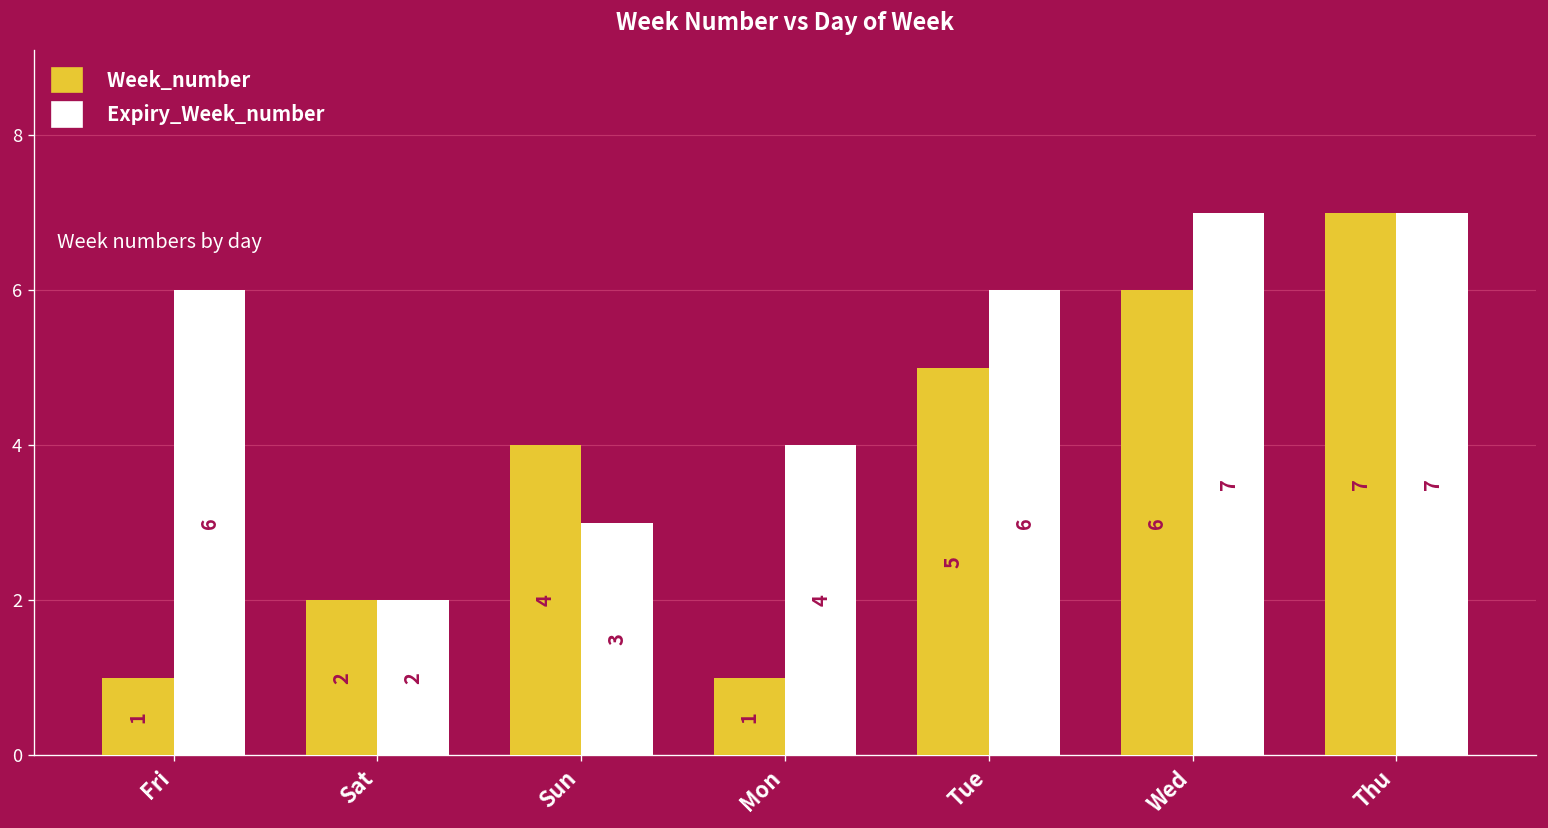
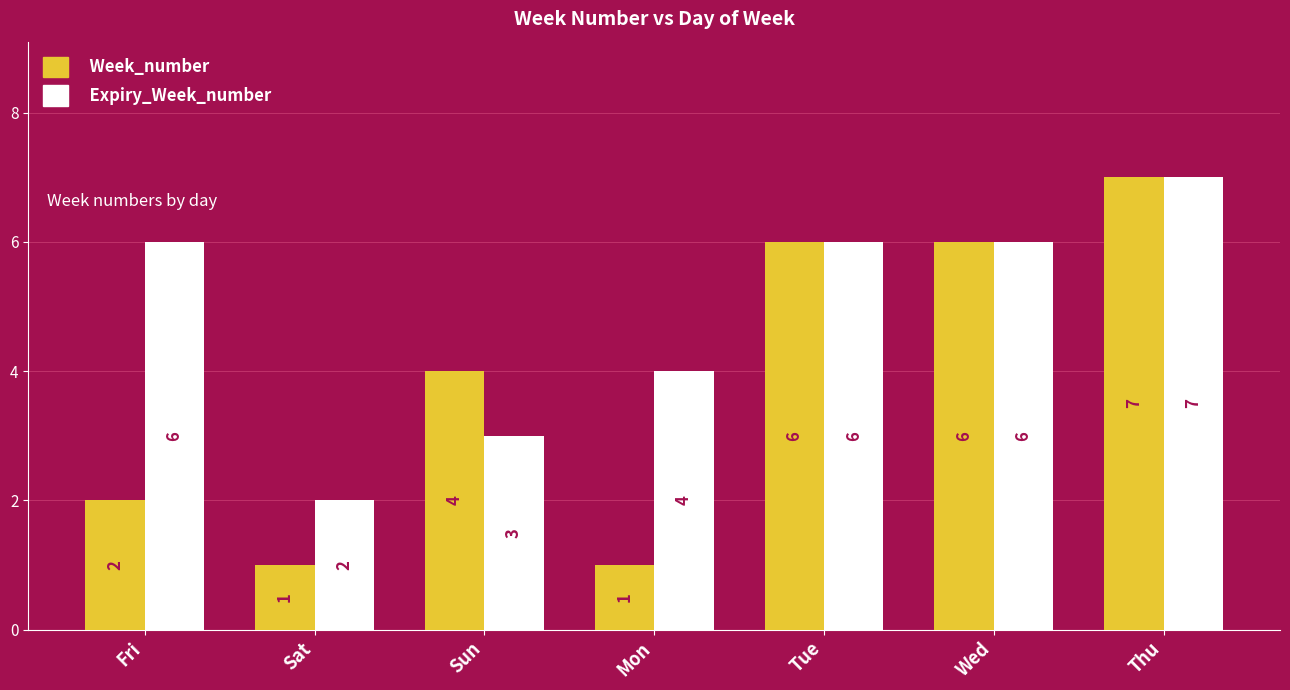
  {
    "Week_number": {
-     "Fri": 1,
-     "Sat": 2,
+     "Fri": 2,
+     "Sat": 1,
      "Sun": 4,
      "Mon": 1,
-     "Tue": 5,
+     "Tue": 6,
      "Wed": 6,
      "Thu": 7
    },
    "Expiry_Week_number": {
      "Fri": 6,
      "Sat": 2,
      "Sun": 3,
      "Mon": 4,
      "Tue": 6,
-     "Wed": 7,
+     "Wed": 6,
      "Thu": 7
    }
  }
